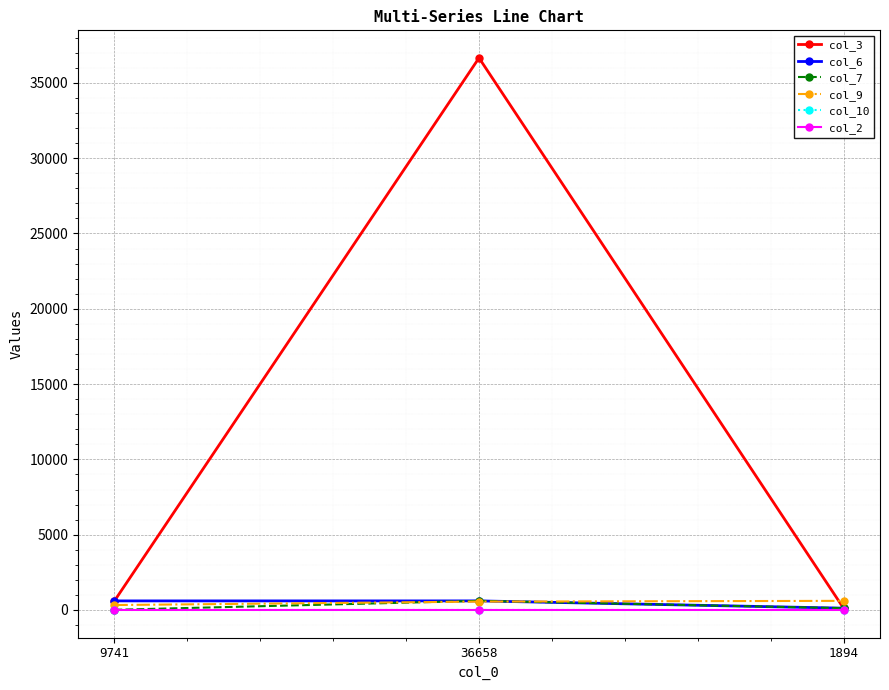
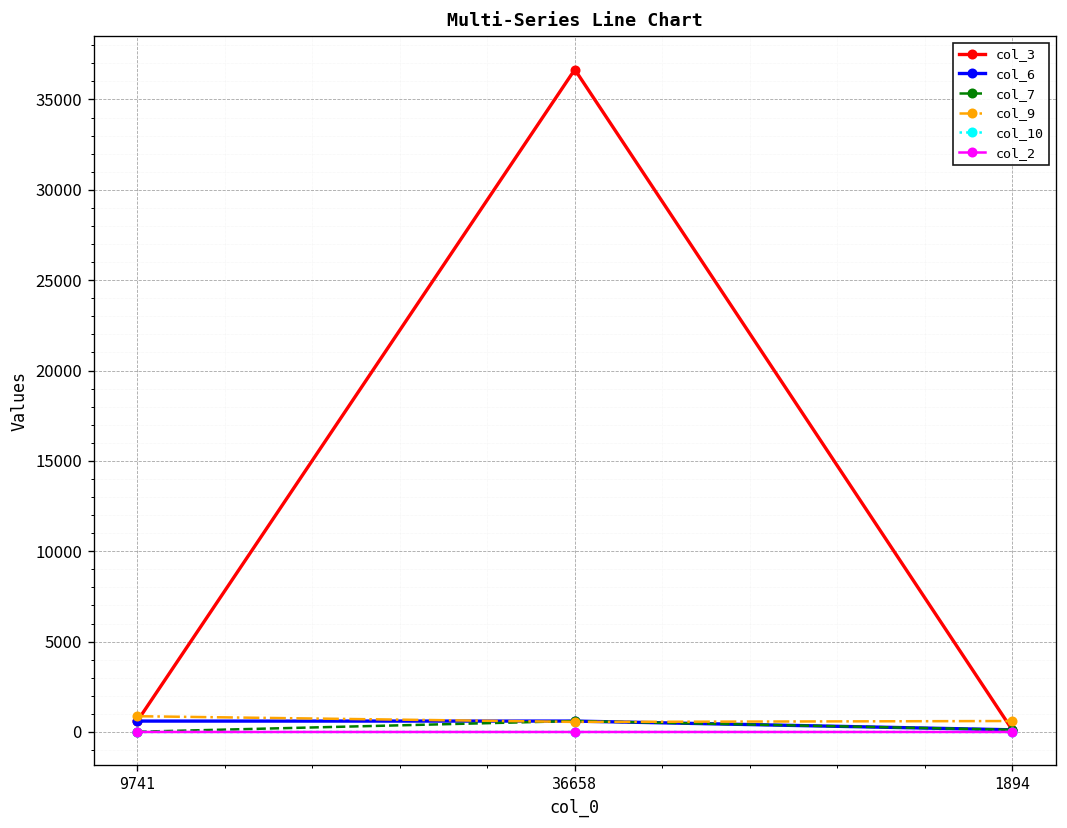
  {
    "col_3": {
      "36658": 36700
    },
    "col_9": {
-     "9741": 300,
+     "9741": 900,
      "1894": 600
    },
    "col_2": {
      "36658": 0
    }
  }
